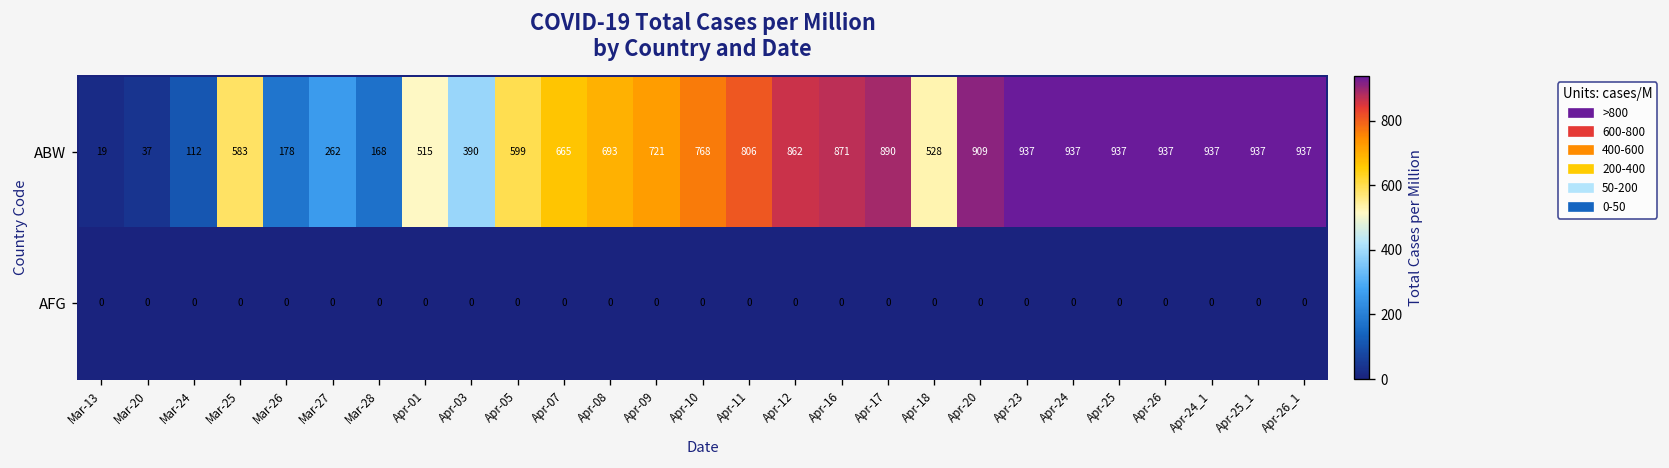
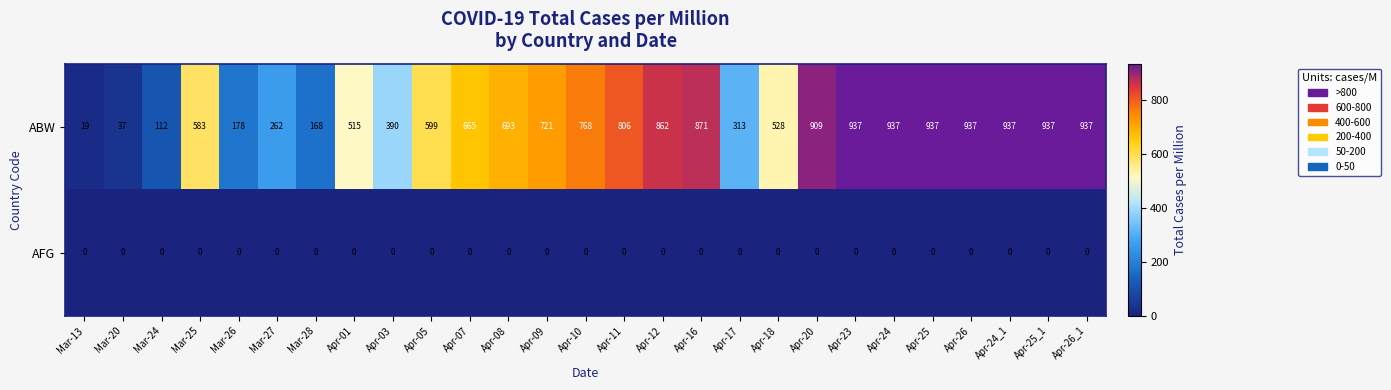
  {
    "ABW": {
      "Mar-13": 19,
      "Mar-20": 37,
      "Mar-24": 112,
      "Mar-25": 583,
      "Mar-26": 178,
      "Mar-27": 262,
      "Mar-28": 168,
      "Apr-01": 515,
      "Apr-03": 390,
      "Apr-05": 599,
      "Apr-07": 665,
      "Apr-08": 693,
      "Apr-09": 721,
      "Apr-10": 768,
      "Apr-11": 806,
      "Apr-12": 862,
      "Apr-16": 871,
-     "Apr-17": 890,
+     "Apr-17": 313,
      "Apr-18": 528,
      "Apr-20": 909,
      "Apr-23": 937,
      "Apr-24": 937,
      "Apr-25": 937,
      "Apr-26": 937,
      "Apr-24_1": 937,
      "Apr-25_1": 937,
      "Apr-26_1": 937
    },
    "AFG": {
      "Mar-13": 0,
      "Mar-20": 0,
      "Mar-24": 0,
      "Mar-25": 0,
      "Mar-26": 0,
      "Mar-27": 0,
      "Mar-28": 0,
      "Apr-01": 0,
      "Apr-03": 0,
      "Apr-05": 0,
      "Apr-07": 0,
      "Apr-08": 0,
      "Apr-09": 0,
      "Apr-10": 0,
      "Apr-11": 0,
      "Apr-12": 0,
      "Apr-16": 0,
      "Apr-17": 0,
      "Apr-18": 0,
      "Apr-20": 0,
      "Apr-23": 0,
      "Apr-24": 0,
      "Apr-25": 0,
      "Apr-26": 0,
      "Apr-24_1": 0,
      "Apr-25_1": 0,
      "Apr-26_1": 0
    }
  }
